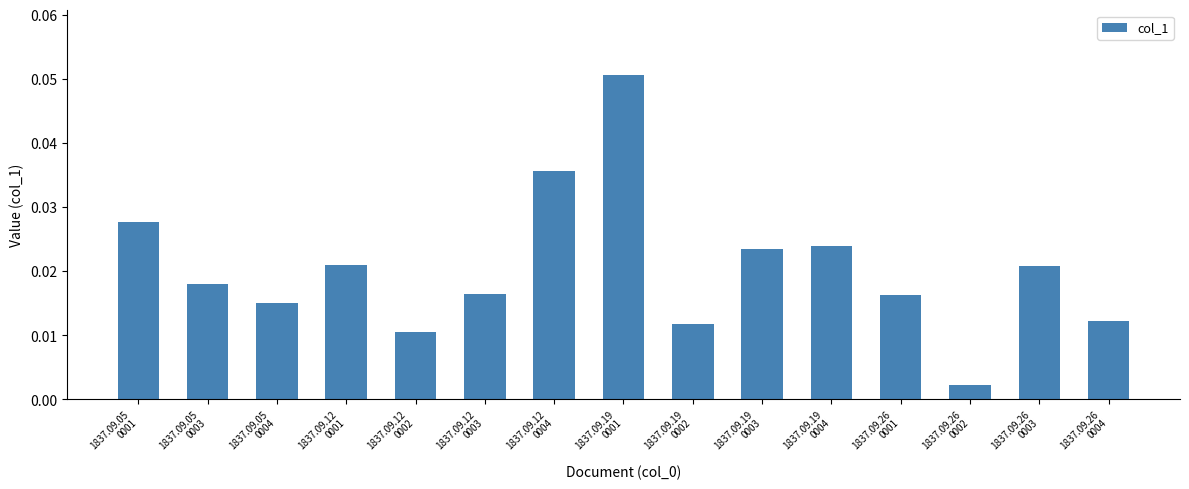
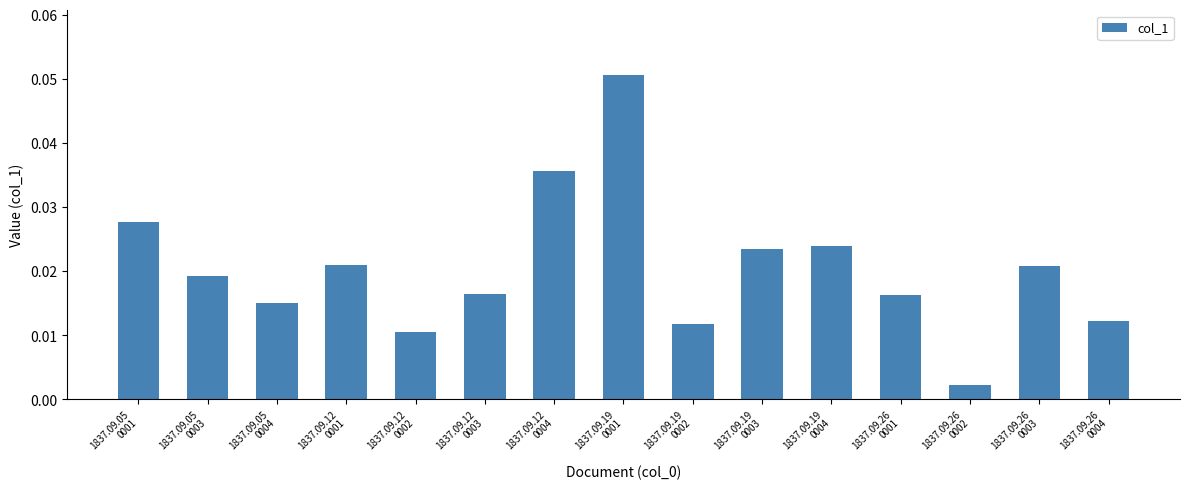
  {
    "1837.09.05 0001": 0.028,
-   "1837.09.05 0003": 0.018,
+   "1837.09.05 0003": 0.019,
    "1837.09.05 0004": 0.015,
    "1837.09.12 0001": 0.021,
    "1837.09.12 0002": 0.010,
    "1837.09.12 0003": 0.016,
    "1837.09.12 0004": 0.036,
    "1837.09.19 0001": 0.051,
    "1837.09.19 0002": 0.012,
    "1837.09.19 0003": 0.023,
    "1837.09.19 0004": 0.024,
    "1837.09.26 0001": 0.016,
    "1837.09.26 0002": 0.002,
    "1837.09.26 0003": 0.021,
    "1837.09.26 0004": 0.012
  }
